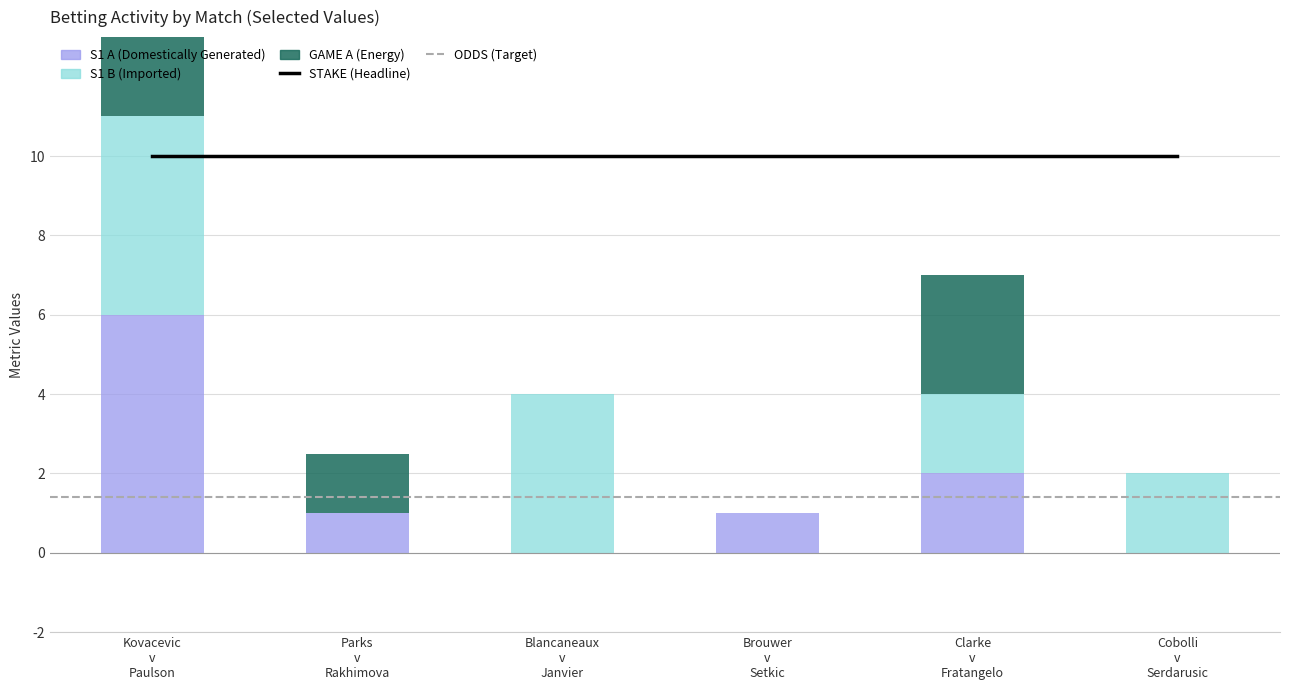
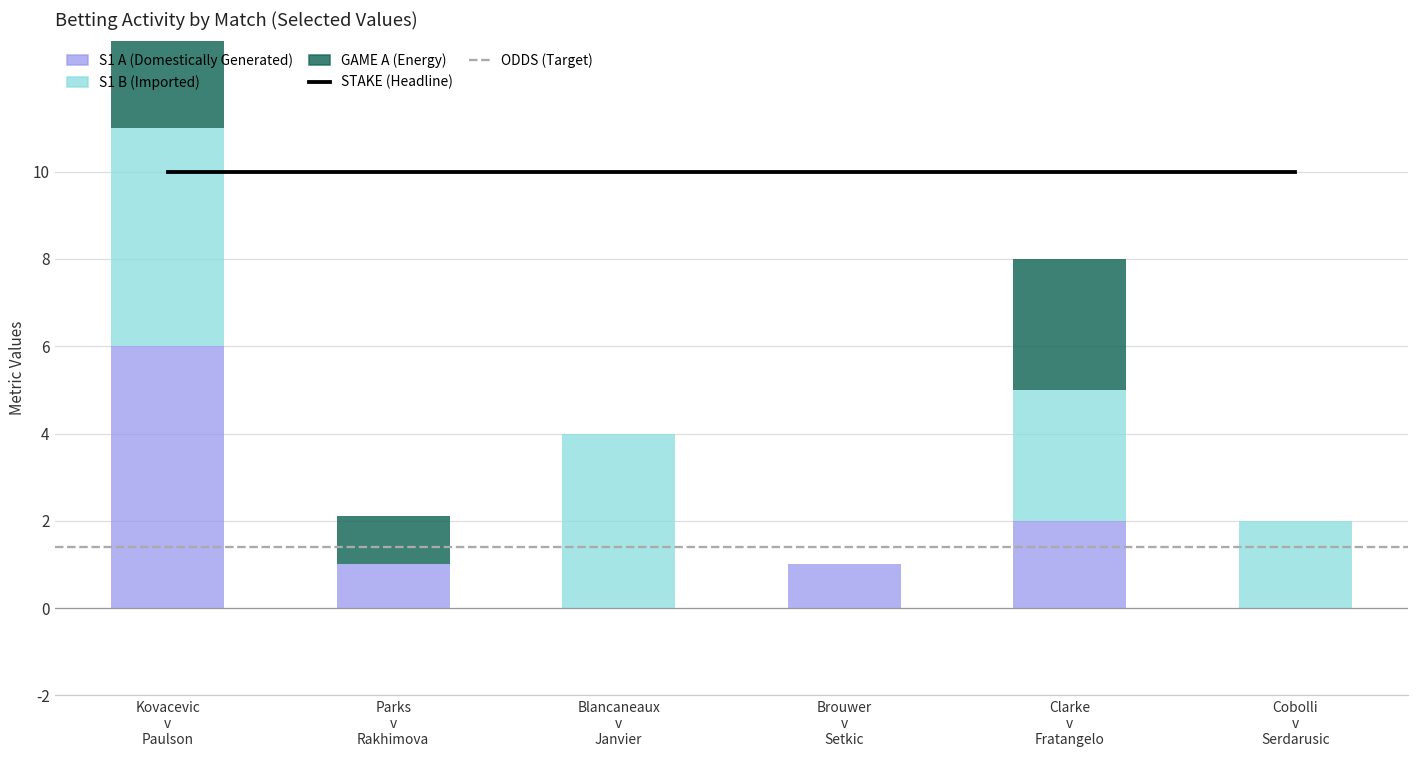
  {
    "STAKE (Headline)": {
      "Kovacevic v Paulson": 10.0,
      "Parks v Rakhimova": 10.0,
      "Blancaneaux v Janvier": 10.0,
      "Brouwer v Setkic": 10.0,
      "Clarke v Fratangelo": 10.0,
      "Cobolli v Serdarusic": 10.0
    },
    "S1 A (Domestically Generated)": {
      "Kovacevic v Paulson": 6.0,
      "Parks v Rakhimova": 1.0,
      "Blancaneaux v Janvier": 0.0,
      "Brouwer v Setkic": 1.0,
      "Clarke v Fratangelo": 2.0,
      "Cobolli v Serdarusic": 0.0
    },
    "S1 B (Imported)": {
      "Kovacevic v Paulson": 5,
      "Parks v Rakhimova": 0,
      "Blancaneaux v Janvier": 4,
      "Brouwer v Setkic": 0,
-     "Clarke v Fratangelo": 2,
+     "Clarke v Fratangelo": 3,
      "Cobolli v Serdarusic": 2
    },
    "GAME A (Energy)": {
-     "Parks v Rakhimova": 1.5,
+     "Parks v Rakhimova": 1.1,
      "Blancaneaux v Janvier": 0.0,
      "Brouwer v Setkic": 0.0,
      "Clarke v Fratangelo": 3.0,
      "Cobolli v Serdarusic": 0.0
    }
  }
